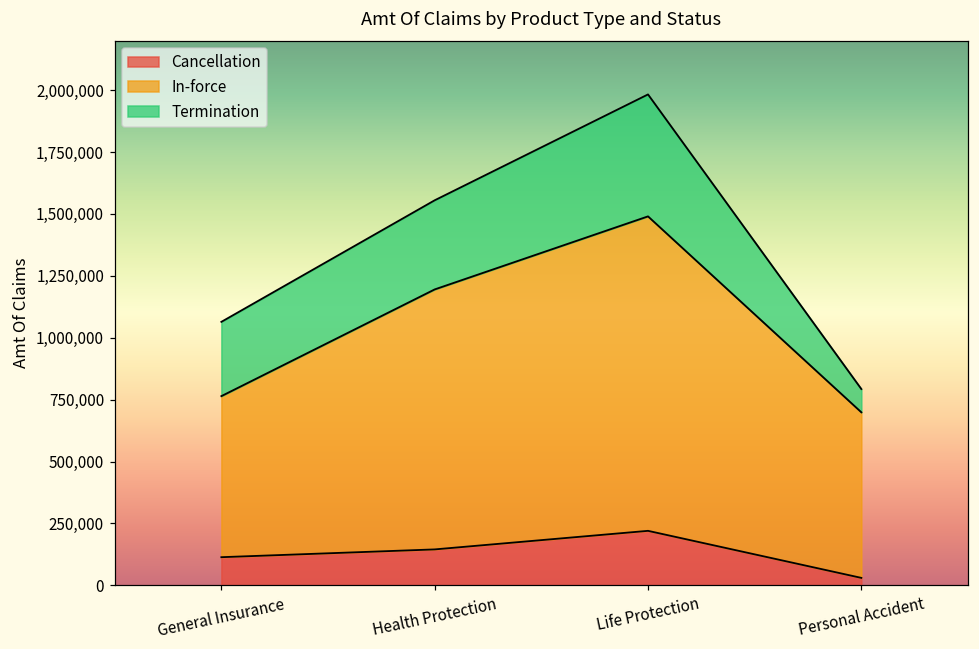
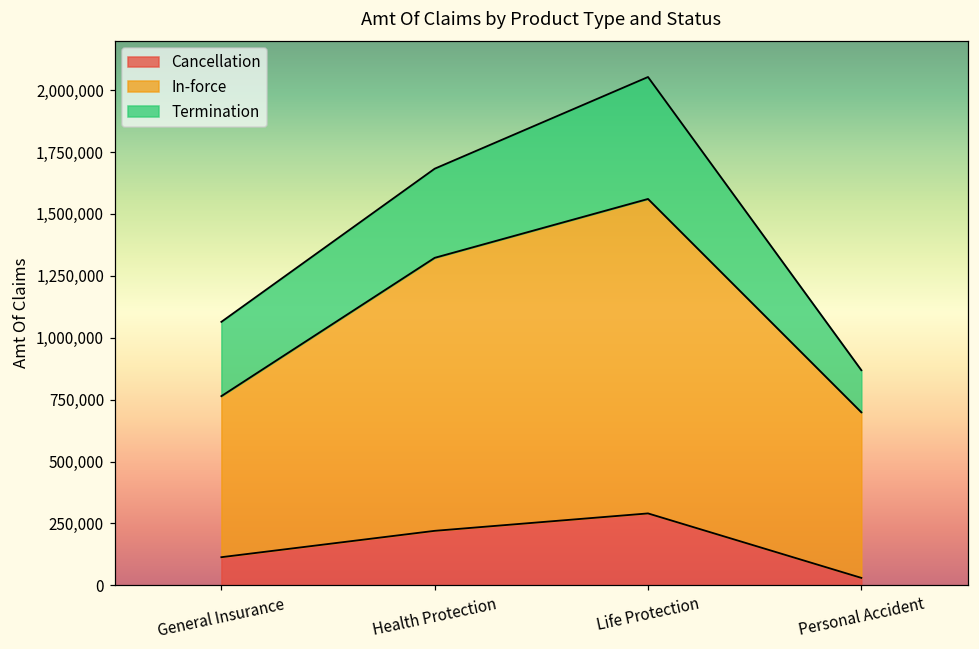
  {
    "Cancellation": {
      "General Insurance": "110,000",
-     "Health Protection": "150,000",
-     "Life Protection": "220,000",
+     "Health Protection": "220,000",
+     "Life Protection": "290,000",
      "Personal Accident": "30,000"
    },
    "In-force": {
      "General Insurance": "650,000",
-     "Health Protection": "1,050,000",
+     "Health Protection": "1,100,000",
      "Life Protection": "1,270,000",
      "Personal Accident": "670,000"
    },
    "Termination": {
      "General Insurance": "300,000",
      "Health Protection": "360,000",
      "Life Protection": "490,000",
-     "Personal Accident": "90,000"
+     "Personal Accident": "170,000"
    }
  }
